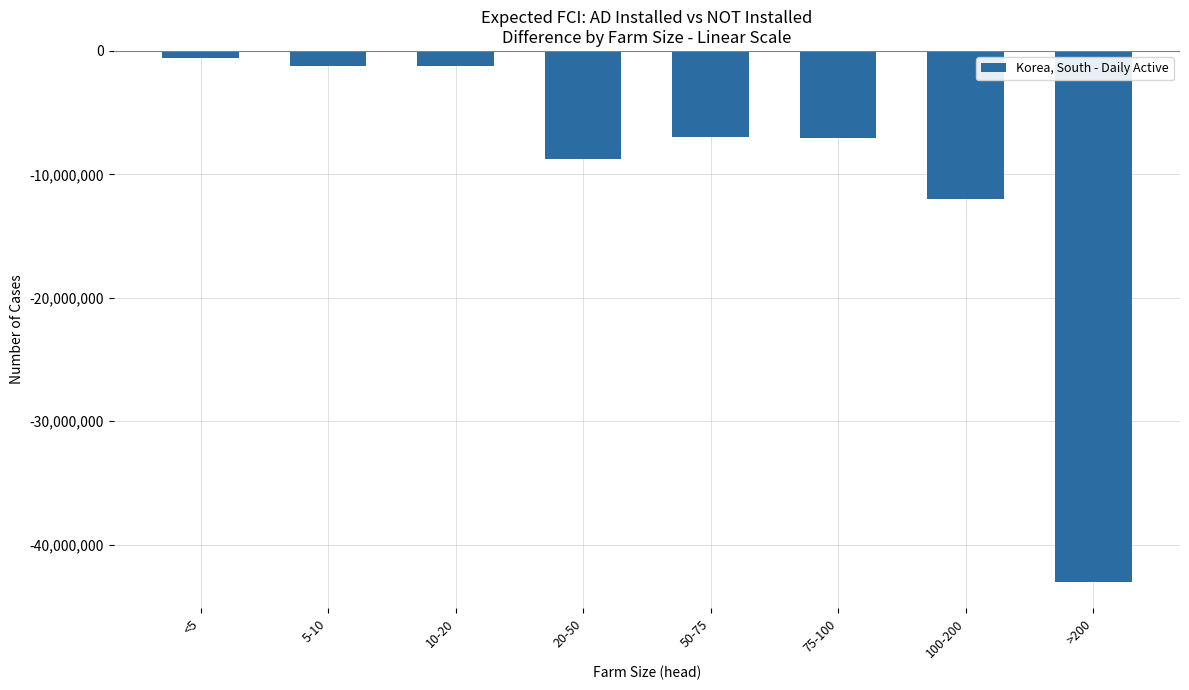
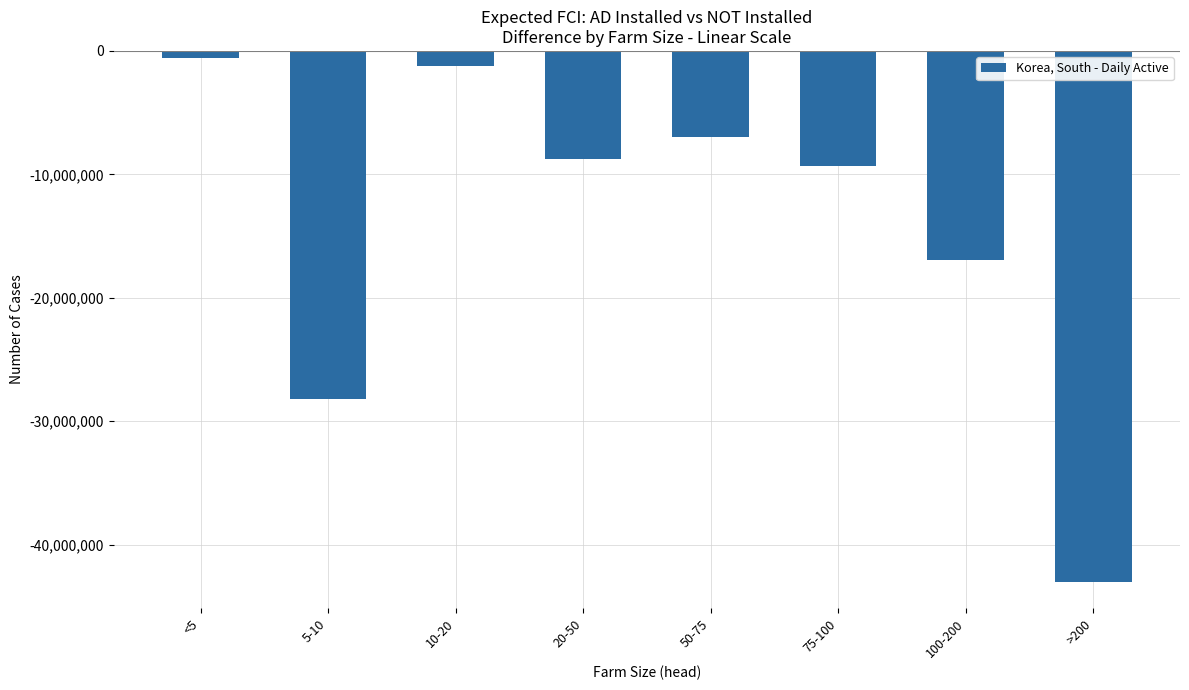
  {
    "<5": "-600,000",
-   "5-10": "-1,200,000",
+   "5-10": "-28,200,000",
    "10-20": "-1,200,000",
    "20-50": "-8,800,000",
    "50-75": "-7,000,000",
-   "75-100": "-7,100,000",
-   "100-200": "-12,000,000",
+   "75-100": "-9,300,000",
+   "100-200": "-16,900,000",
    ">200": "-43,000,000"
  }
